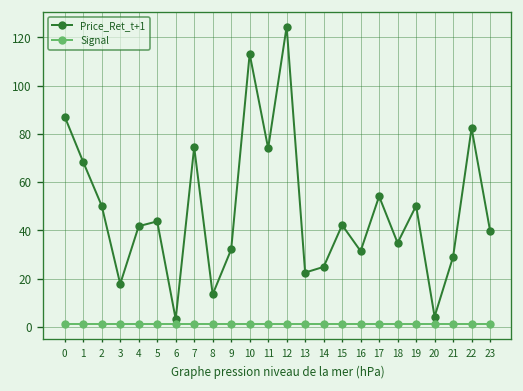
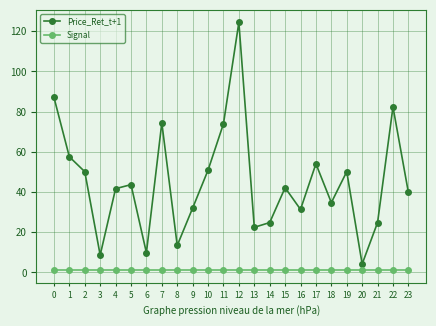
  {
    "Price_Ret_t+1": {
      "0": 87,
-     "1": 68,
+     "1": 58,
      "2": 50,
-     "3": 18,
+     "3": 9,
      "4": 42,
      "5": 44,
-     "6": 3,
+     "6": 10,
      "7": 74,
      "8": 13,
      "9": 32,
-     "10": 113,
+     "10": 51,
      "11": 74,
      "12": 124,
      "13": 22,
      "14": 25,
      "15": 42,
      "16": 31,
      "17": 54,
      "18": 35,
      "19": 50,
      "20": 4,
-     "21": 29,
+     "21": 25,
      "22": 82,
      "23": 40
    },
    "Signal": {
      "0": 1,
      "1": 1,
      "2": 1,
      "3": 1,
      "4": 1,
      "5": 1,
      "6": 1,
      "7": 1,
      "8": 1,
      "9": 1,
      "10": 1,
      "11": 1,
      "12": 1,
      "13": 1,
      "14": 1,
      "15": 1,
      "16": 1,
      "17": 1,
      "18": 1,
      "19": 1,
      "20": 1,
      "21": 1,
      "22": 1,
      "23": 1
    }
  }
